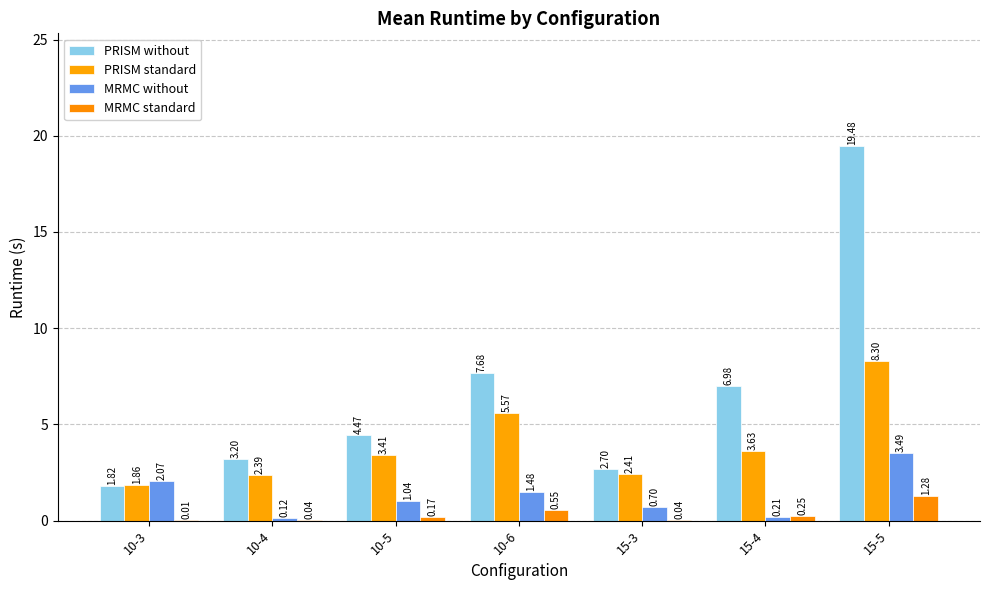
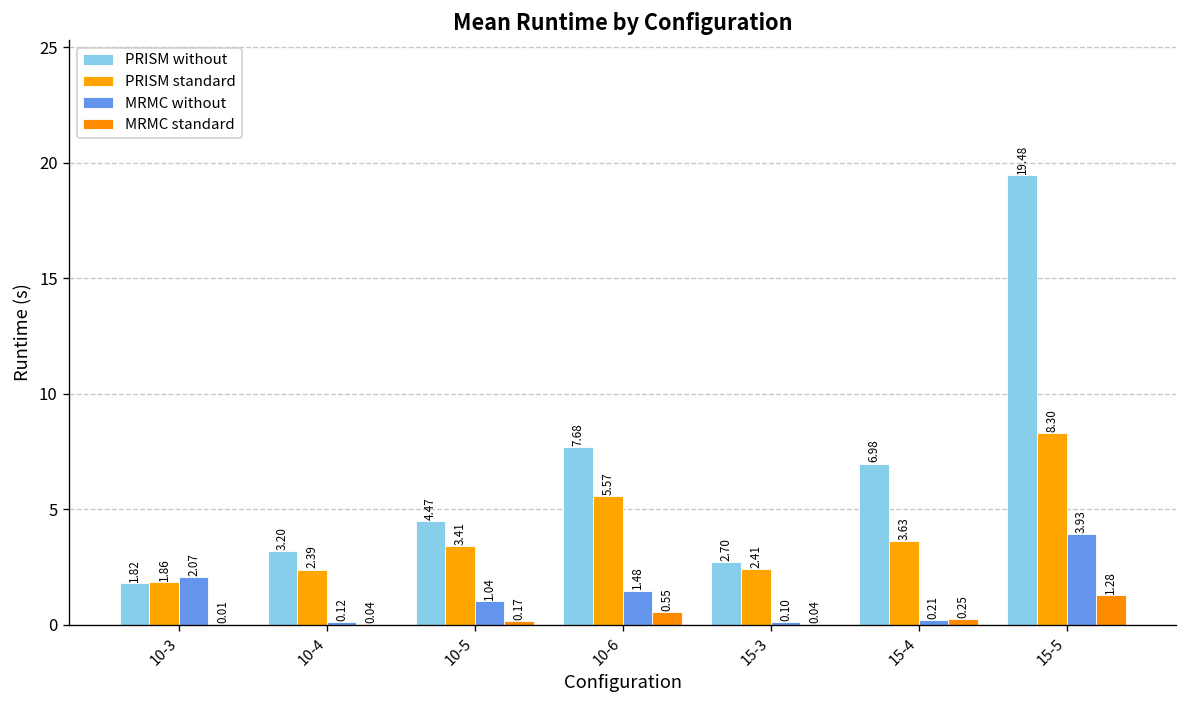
  {
    "PRISM without": {
      "10-3": 1.82,
      "10-4": 3.20,
      "10-5": 4.47,
      "10-6": 7.68,
      "15-3": 2.70,
      "15-4": 6.98,
      "15-5": 19.48
    },
    "MRMC without": {
      "10-3": 2.07,
      "10-4": 0.12,
      "10-5": 1.04,
      "10-6": 1.48,
-     "15-3": 0.70,
+     "15-3": 0.10,
      "15-4": 0.21,
-     "15-5": 3.49
+     "15-5": 3.93
    }
  }
